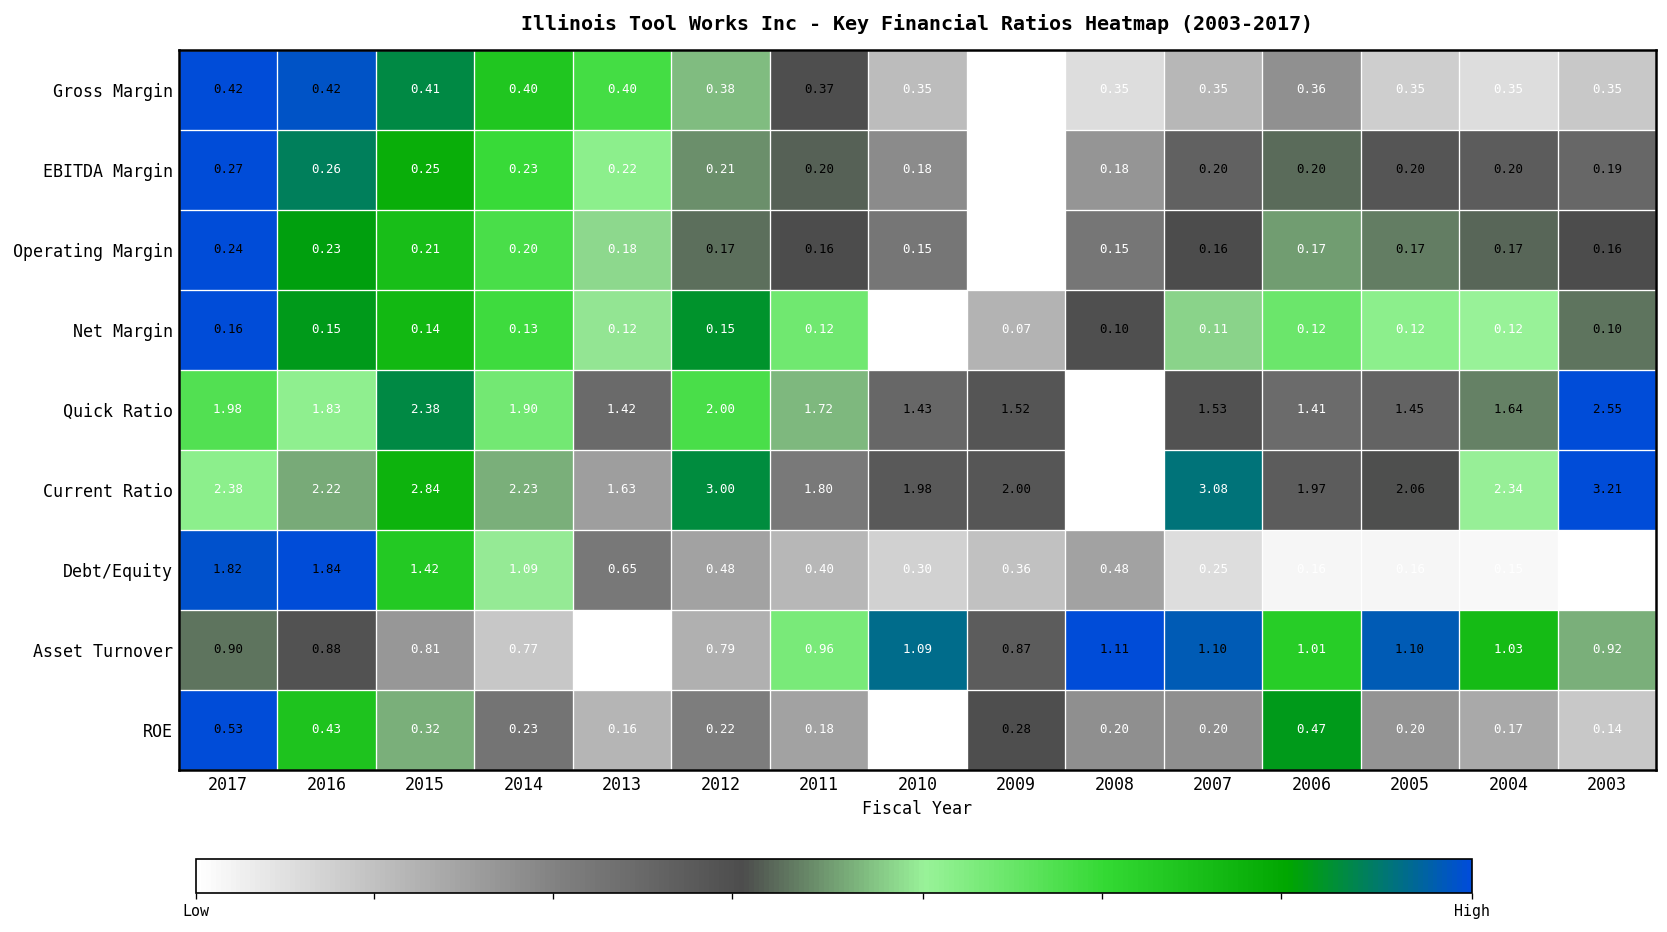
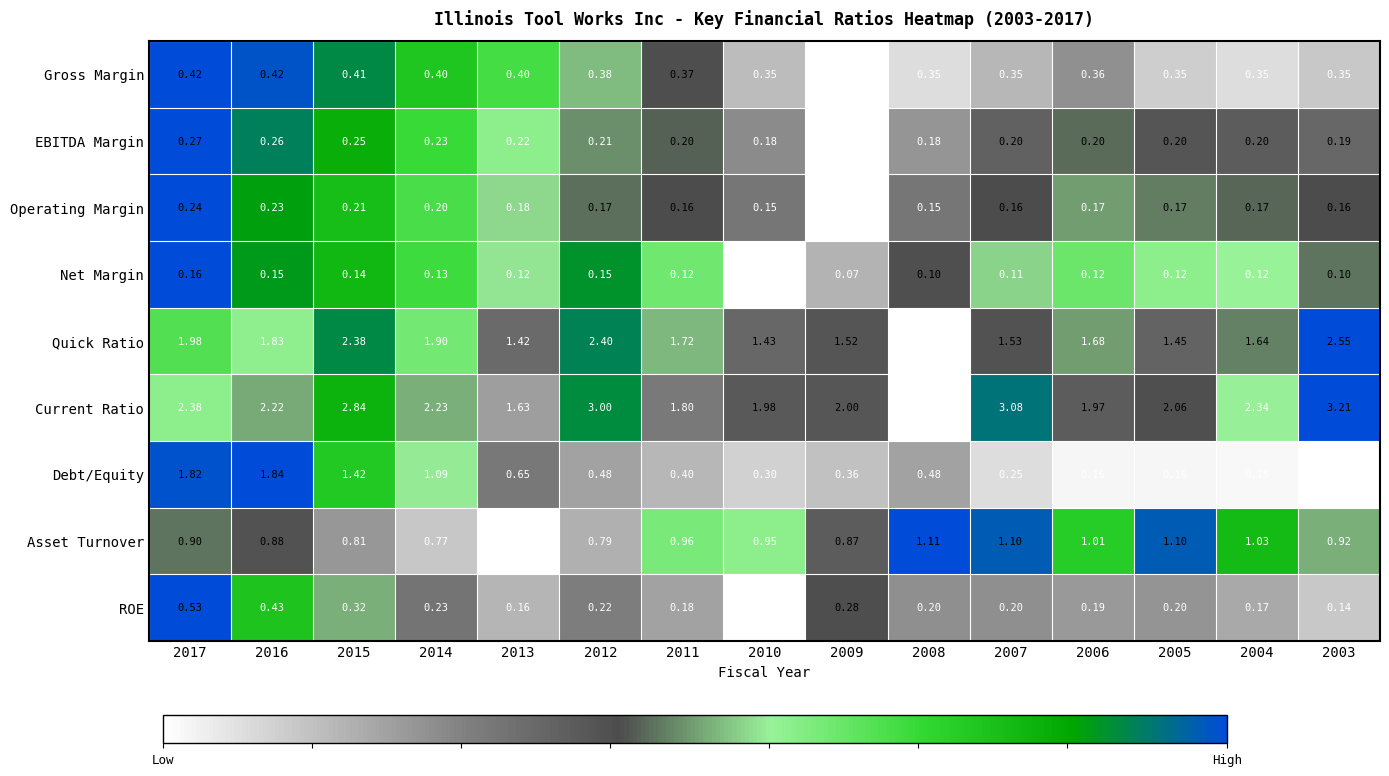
  {
    "Gross Margin": {
      "2017": 0.42,
      "2016": 0.42,
      "2015": 0.41,
      "2014": 0.40,
      "2013": 0.40,
      "2012": 0.38,
      "2011": 0.37,
      "2010": 0.35,
      "2007": 0.35,
      "2006": 0.36,
      "2005": 0.35,
      "2003": 0.35
    },
    "EBITDA Margin": {
      "2017": 0.27,
      "2016": 0.26,
      "2015": 0.25,
      "2014": 0.23,
      "2013": 0.22,
      "2012": 0.21,
      "2011": 0.20,
      "2010": 0.18,
      "2008": 0.18,
      "2007": 0.20,
      "2006": 0.20,
      "2005": 0.20,
      "2004": 0.20,
      "2003": 0.19
    },
    "Operating Margin": {
      "2017": 0.24,
      "2016": 0.23,
      "2015": 0.21,
      "2014": 0.20,
      "2013": 0.18,
      "2012": 0.17,
      "2011": 0.16,
      "2010": 0.15,
      "2008": 0.15,
      "2007": 0.16,
      "2006": 0.17,
      "2005": 0.17,
      "2004": 0.17,
      "2003": 0.16
    },
    "Net Margin": {
      "2017": 0.16,
      "2016": 0.15,
      "2015": 0.14,
      "2014": 0.13,
      "2013": 0.12,
      "2012": 0.15,
      "2011": 0.12,
      "2009": 0.07,
      "2008": 0.10,
      "2007": 0.11,
      "2006": 0.12,
      "2005": 0.12,
      "2004": 0.12,
      "2003": 0.10
    },
    "Quick Ratio": {
      "2017": 1.98,
      "2016": 1.83,
      "2015": 2.38,
      "2014": 1.90,
      "2013": 1.42,
-     "2012": 2.00,
+     "2012": 2.40,
      "2011": 1.72,
      "2010": 1.43,
      "2009": 1.52,
      "2007": 1.53,
-     "2006": 1.41,
+     "2006": 1.68,
      "2005": 1.45,
      "2004": 1.64,
      "2003": 2.55
    },
    "Current Ratio": {
      "2017": 2.38,
      "2016": 2.22,
      "2015": 2.84,
      "2014": 2.23,
      "2013": 1.63,
      "2012": 3.00,
      "2011": 1.80,
      "2010": 1.98,
      "2009": 2.00,
      "2007": 3.08,
      "2006": 1.97,
      "2005": 2.06,
      "2004": 2.34,
      "2003": 3.21
    },
    "Debt/Equity": {
      "2017": 1.82,
      "2016": 1.84,
      "2015": 1.42,
      "2014": 1.09,
      "2013": 0.65,
      "2012": 0.48,
      "2011": 0.40,
      "2009": 0.36,
      "2008": 0.48
    },
    "Asset Turnover": {
      "2017": 0.90,
      "2016": 0.88,
      "2015": 0.81,
      "2014": 0.77,
      "2012": 0.79,
      "2011": 0.96,
-     "2010": 1.09,
+     "2010": 0.95,
      "2009": 0.87,
      "2008": 1.11,
      "2007": 1.10,
      "2006": 1.01,
      "2005": 1.10,
      "2004": 1.03,
      "2003": 0.92
    },
    "ROE": {
      "2017": 0.53,
      "2016": 0.43,
      "2015": 0.32,
      "2014": 0.23,
      "2013": 0.16,
      "2012": 0.22,
      "2011": 0.18,
      "2009": 0.28,
      "2008": 0.20,
      "2007": 0.20,
-     "2006": 0.47,
+     "2006": 0.19,
      "2005": 0.20,
      "2004": 0.17,
      "2003": 0.14
    }
  }
